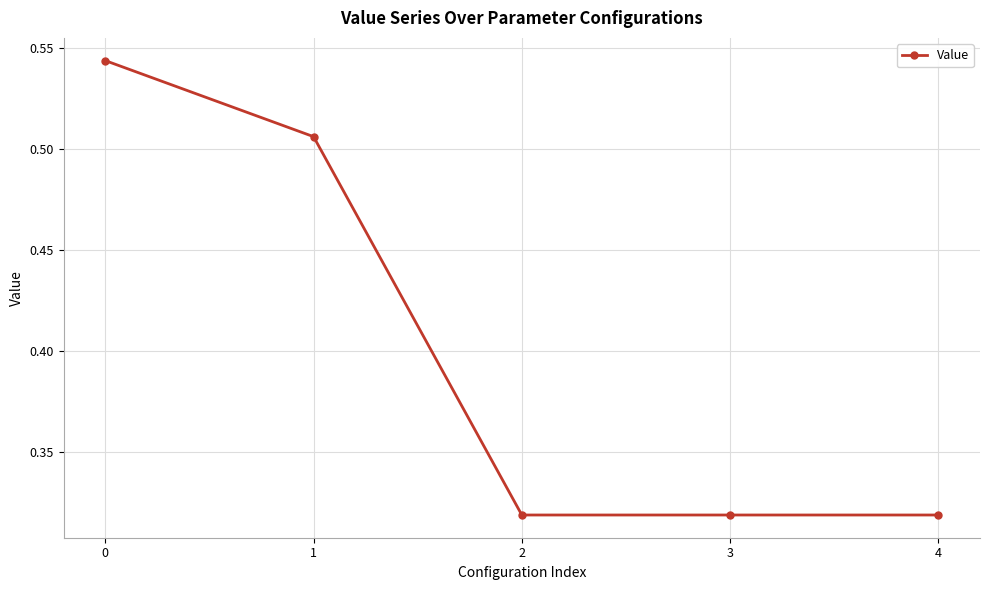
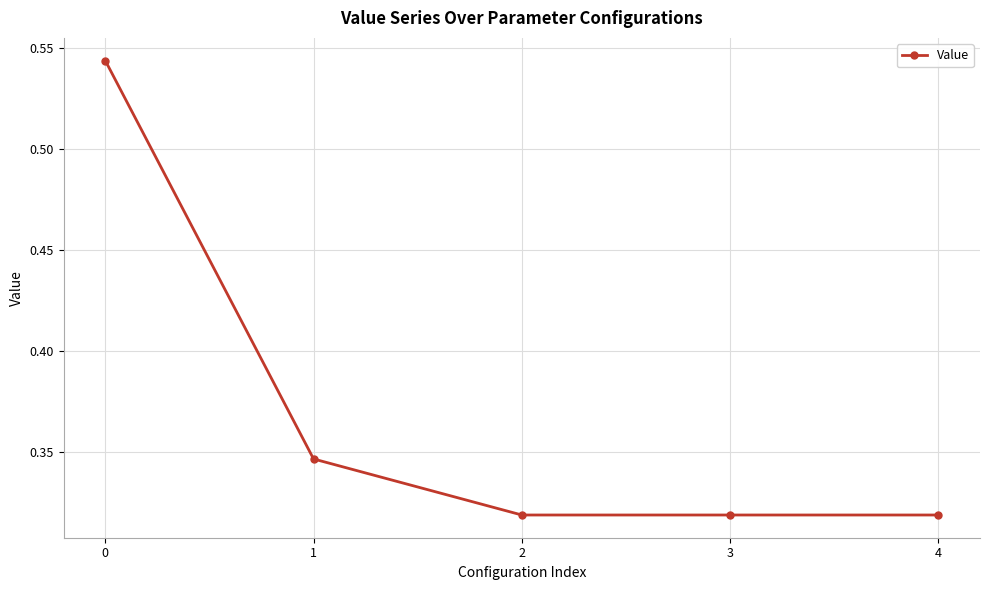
  {
    "0": 0.544,
-   "1": 0.506,
+   "1": 0.347,
    "2": 0.319,
    "3": 0.319,
    "4": 0.319
  }
